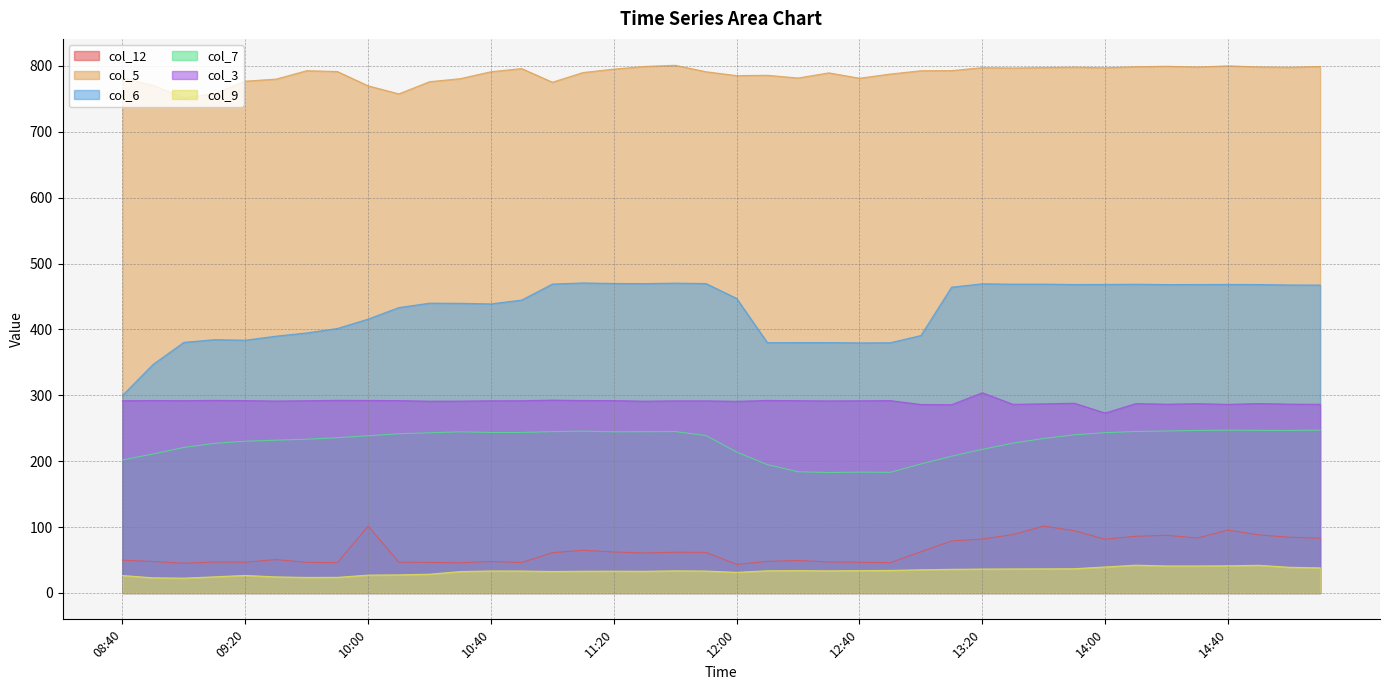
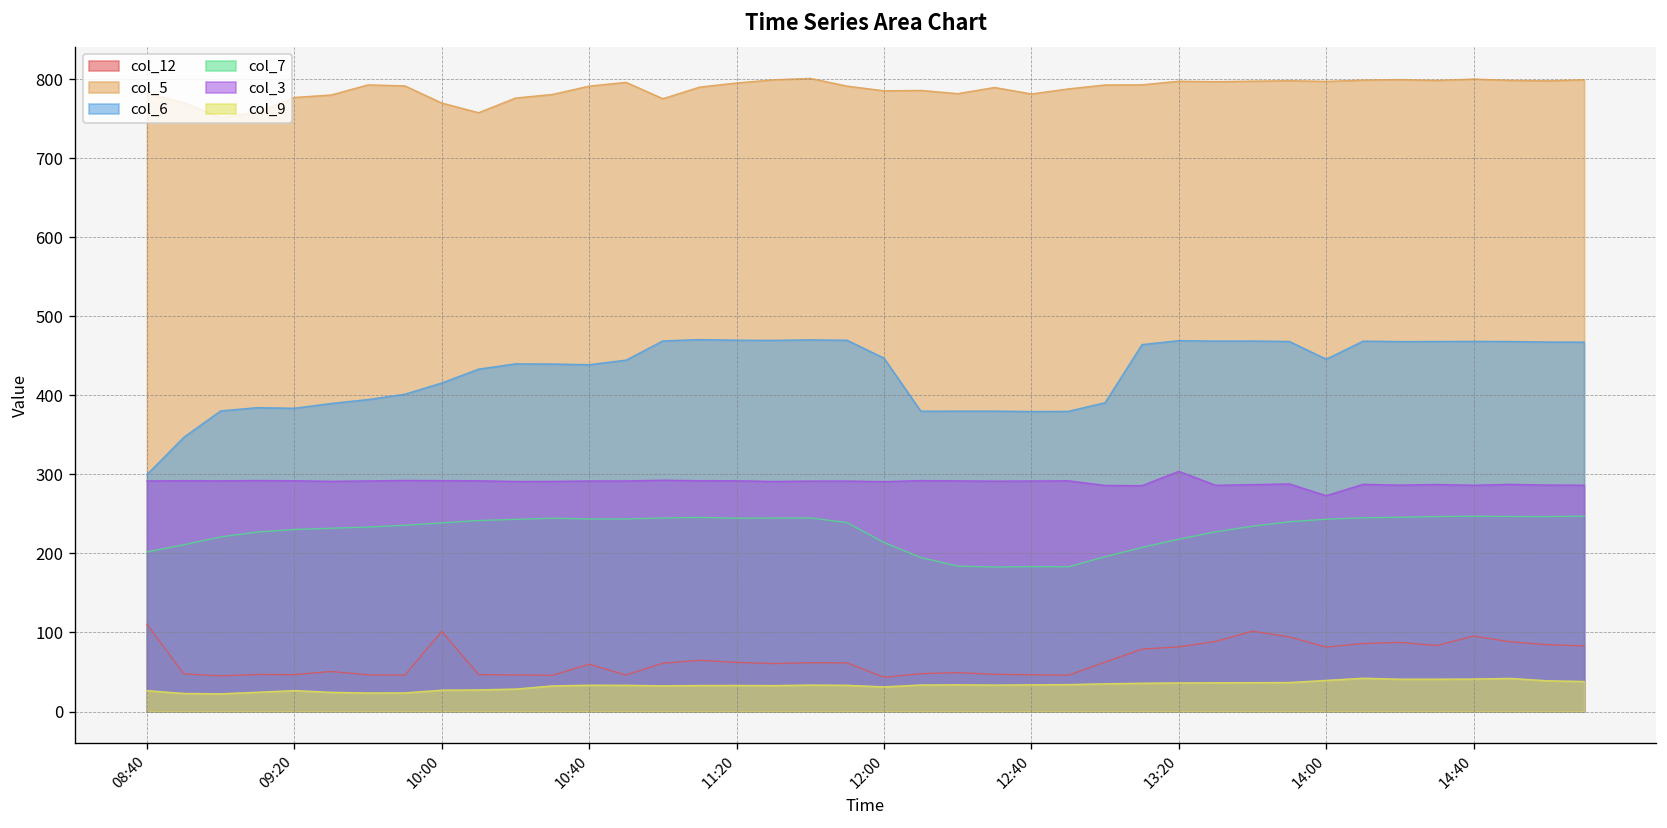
  {
    "col_12": {
-     "08:40": 50,
+     "08:40": 110,
      "09:20": 50,
      "10:00": 100,
-     "10:40": 50,
+     "10:40": 60,
      "11:20": 60,
      "12:00": 40,
      "12:40": 50,
      "13:20": 80,
      "14:00": 80,
      "14:40": 100
    },
    "col_6": {
      "08:40": 300,
      "09:20": 380,
      "10:00": 420,
      "10:40": 440,
      "11:20": 470,
      "12:00": 450,
      "12:40": 380,
      "13:20": 470,
-     "14:00": 470,
+     "14:00": 450,
      "14:40": 470
    },
    "col_7": {
      "08:40": 200,
      "09:20": 230,
      "10:00": 240,
      "10:40": 240,
      "11:20": 240,
      "12:00": 210,
      "12:40": 180,
      "13:20": 220,
      "14:00": 240,
      "14:40": 250
    },
    "col_3": {
      "08:40": 290,
      "09:20": 290,
      "10:00": 290,
      "10:40": 290,
      "11:20": 290,
      "12:00": 290,
      "12:40": 290,
      "13:20": 300,
      "14:00": 270,
      "14:40": 290
    }
  }
